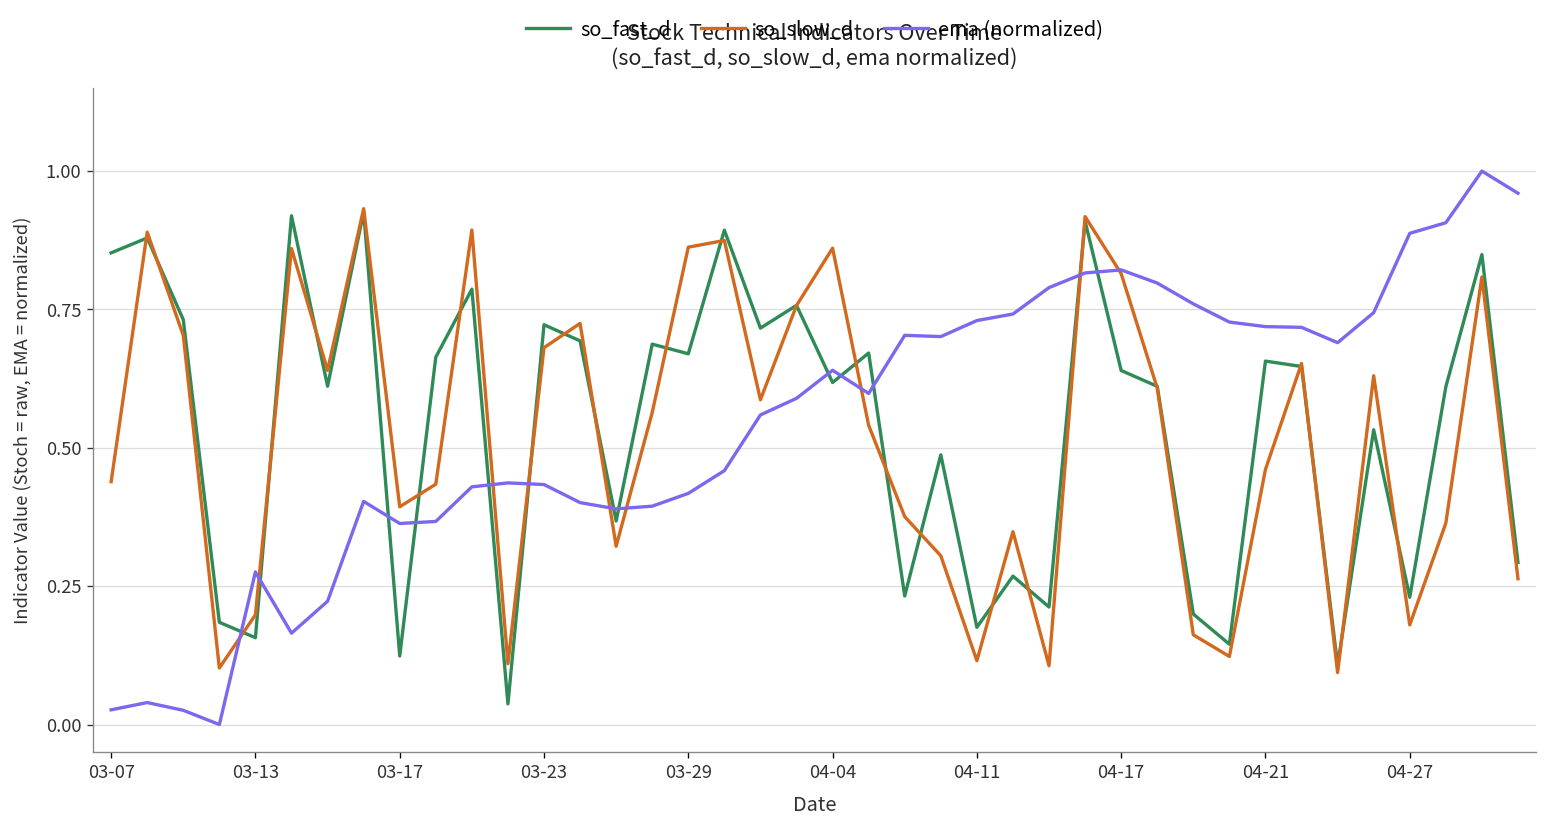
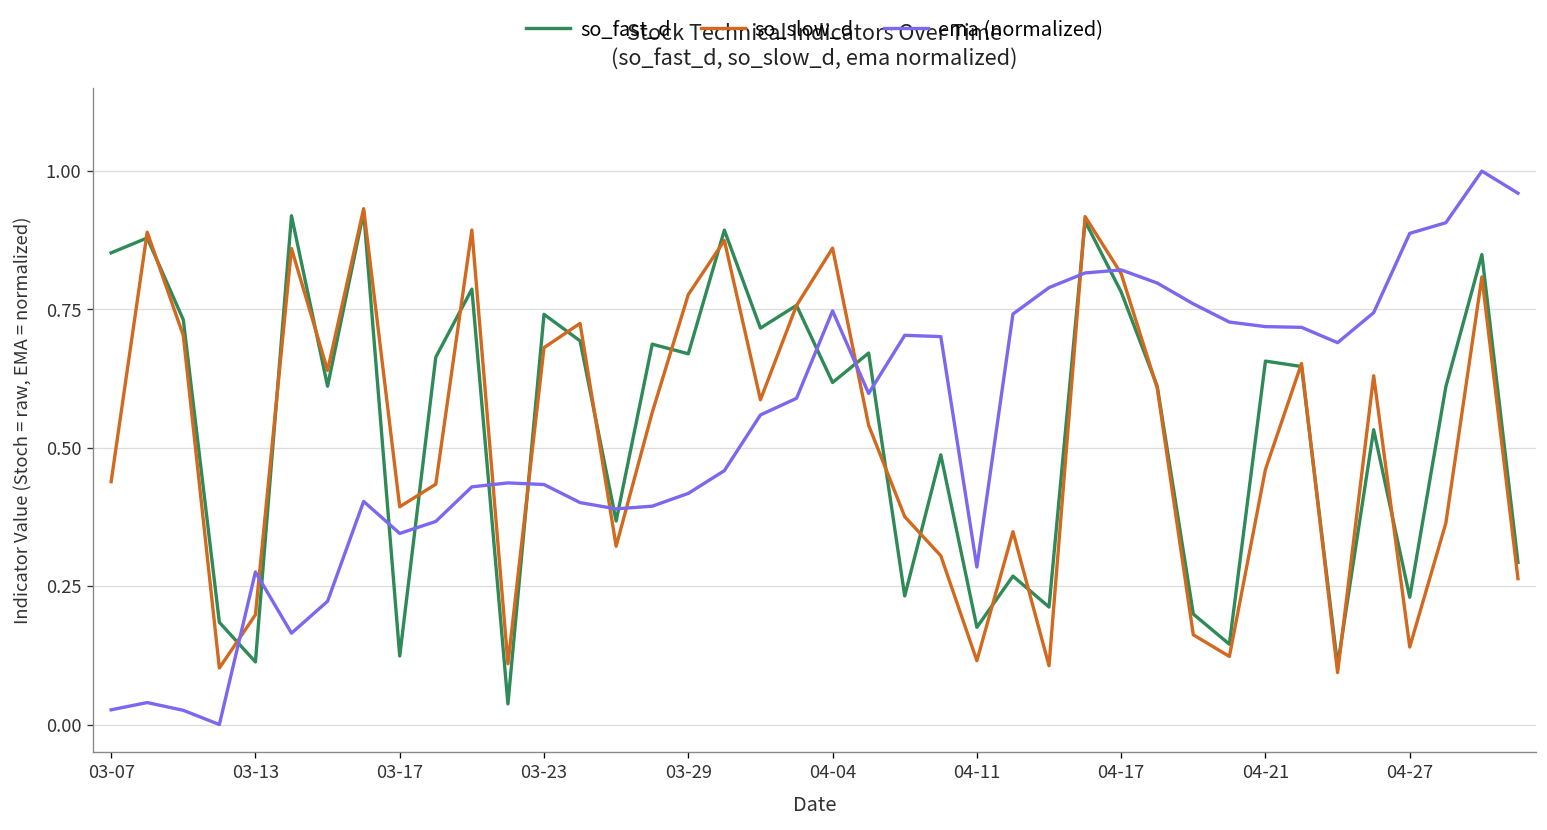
  {
    "so_fast_d": {
      "03-07": 0.85,
-     "03-13": 0.16,
+     "03-13": 0.11,
      "03-17": 0.12,
-     "03-23": 0.72,
+     "03-23": 0.74,
      "03-29": 0.67,
      "04-04": 0.62,
      "04-11": 0.18,
-     "04-17": 0.64,
+     "04-17": 0.78,
      "04-21": 0.66,
      "04-27": 0.23
    },
    "so_slow_d": {
      "03-07": 0.44,
      "03-13": 0.20,
      "03-17": 0.39,
      "03-23": 0.68,
-     "03-29": 0.86,
+     "03-29": 0.78,
      "04-04": 0.86,
      "04-11": 0.12,
      "04-17": 0.81,
      "04-21": 0.46,
-     "04-27": 0.18
+     "04-27": 0.14
    },
    "ema (normalized)": {
      "03-07": 0.03,
      "03-13": 0.28,
-     "03-17": 0.36,
+     "03-17": 0.35,
      "03-23": 0.43,
      "03-29": 0.42,
-     "04-04": 0.64,
-     "04-11": 0.73,
+     "04-04": 0.75,
+     "04-11": 0.28,
      "04-17": 0.82,
      "04-21": 0.72,
      "04-27": 0.89
    }
  }
